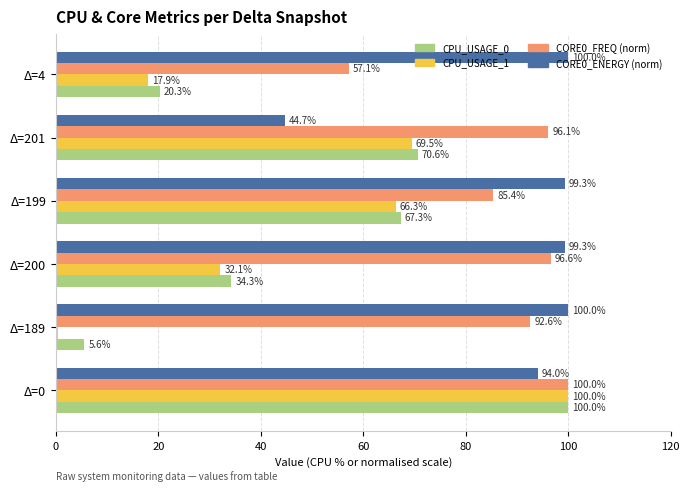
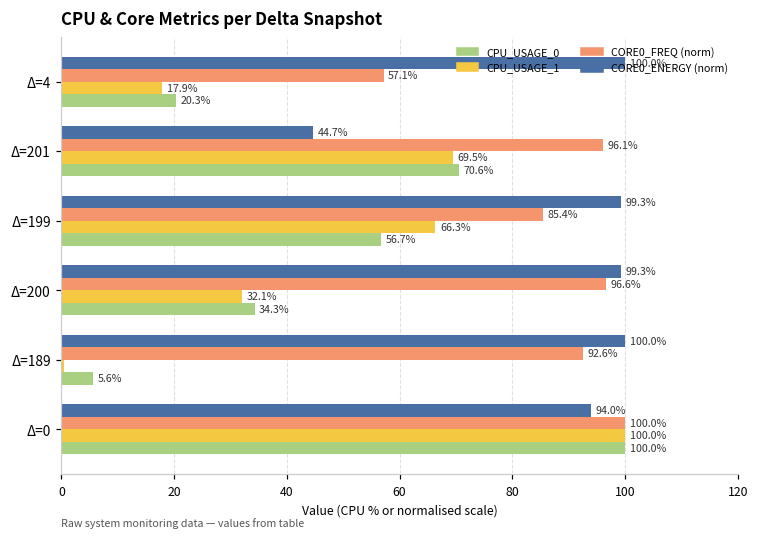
  {
    "CPU_USAGE_0": {
      "Δ=4": "20.3%",
      "Δ=201": "70.6%",
-     "Δ=199": "67.3%",
+     "Δ=199": "56.7%",
      "Δ=200": "34.3%",
      "Δ=189": "5.6%",
      "Δ=0": "100.0%"
    },
    "CPU_USAGE_1": {
      "Δ=4": "17.9%",
      "Δ=201": "69.5%",
      "Δ=199": "66.3%",
      "Δ=200": "32.1%",
      "Δ=0": "100.0%"
    },
    "CORE0_FREQ (norm)": {
      "Δ=4": "57.1%",
      "Δ=201": "96.1%",
      "Δ=199": "85.4%",
      "Δ=200": "96.6%",
      "Δ=189": "92.6%",
      "Δ=0": "100.0%"
    },
    "CORE0_ENERGY (norm)": {
      "Δ=4": "100.0%",
      "Δ=201": "44.7%",
      "Δ=199": "99.3%",
      "Δ=200": "99.3%",
      "Δ=189": "100.0%",
      "Δ=0": "94.0%"
    }
  }
